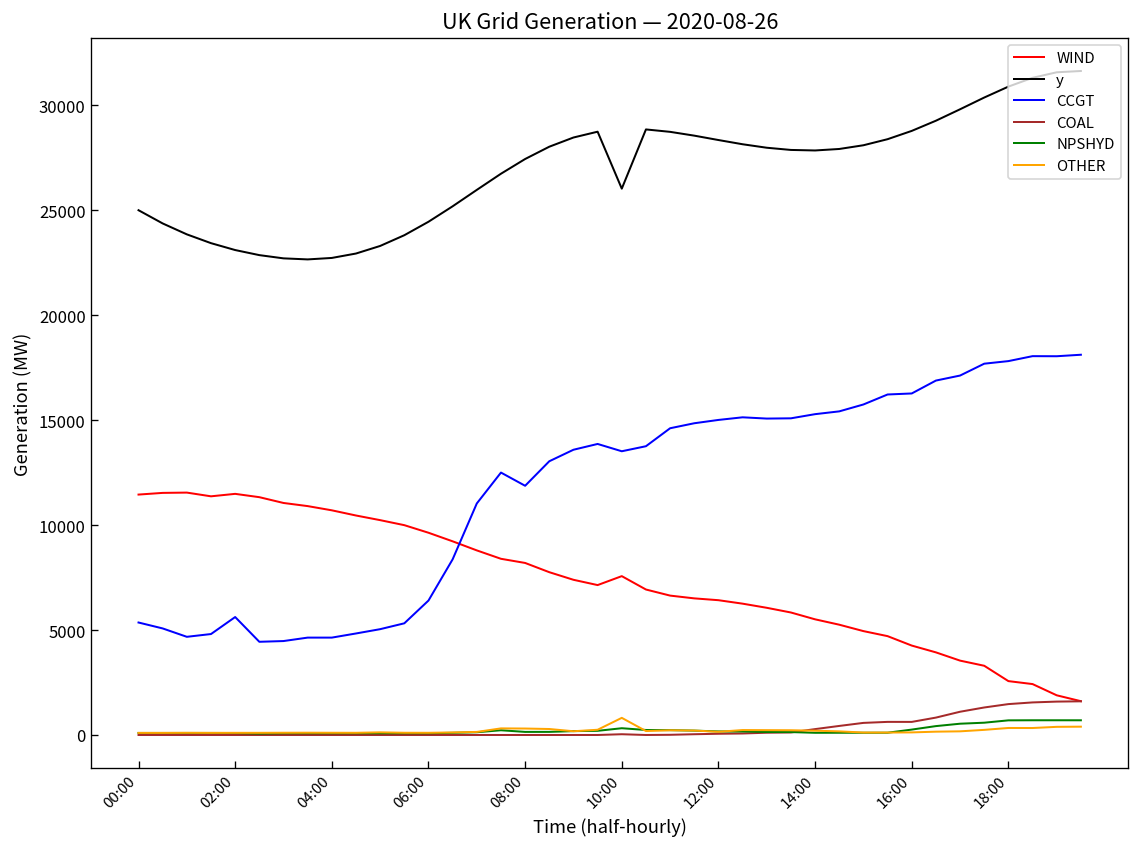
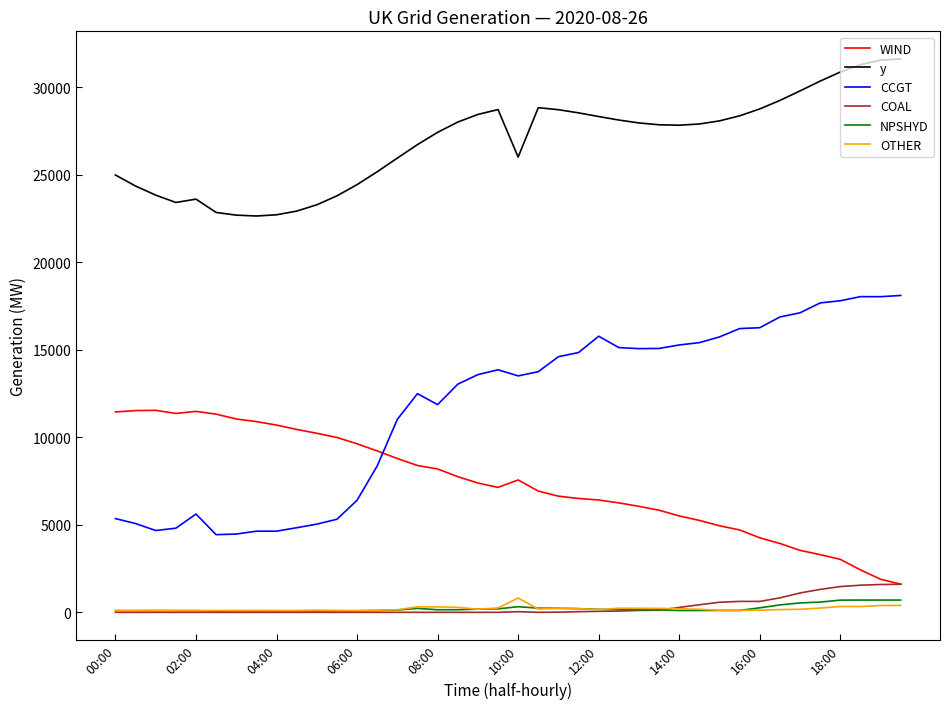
  {
    "WIND": {
      "00:00": 11500,
      "02:00": 11500,
      "04:00": 10700,
      "06:00": 9600,
      "08:00": 8200,
      "10:00": 7600,
      "12:00": 6400,
      "14:00": 5500,
      "16:00": 4300,
-     "18:00": 2600
+     "18:00": 3000
    },
    "y": {
      "00:00": 25000,
-     "02:00": 23100,
+     "02:00": 23600,
      "04:00": 22700,
      "06:00": 24400,
      "08:00": 27400,
      "10:00": 26000,
      "12:00": 28300,
      "14:00": 27800,
      "16:00": 28800
    },
    "CCGT": {
      "00:00": 5400,
      "02:00": 5600,
      "04:00": 4600,
      "06:00": 6400,
      "08:00": 11900,
      "10:00": 13500,
-     "12:00": 15000,
+     "12:00": 15800,
      "14:00": 15300,
      "16:00": 16300,
      "18:00": 17800
    },
    "COAL": {
      "08:00": 0,
      "10:00": 0,
      "16:00": 600,
      "18:00": 1500
    },
    "NPSHYD": {
      "08:00": 100,
      "10:00": 300,
      "18:00": 700
    },
    "OTHER": {
      "08:00": 300,
      "10:00": 800,
      "18:00": 300
    }
  }
